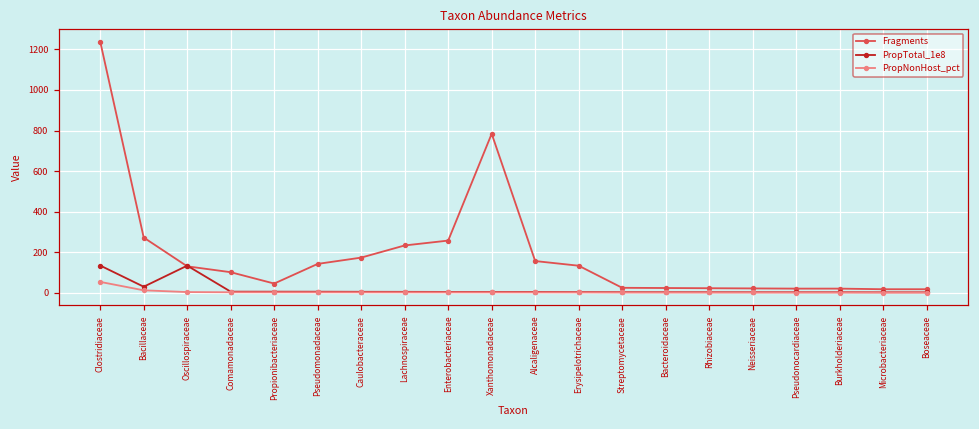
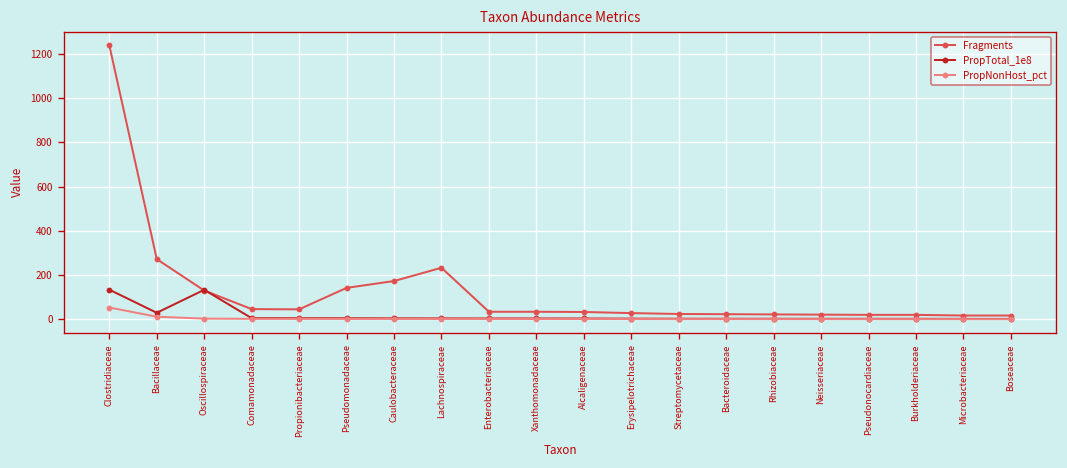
  {
    "Fragments": {
      "Clostridiaceae": 1240,
      "Bacillaceae": 270,
-     "Comamonadaceae": 100,
+     "Comamonadaceae": 50,
      "Propionibacteriaceae": 50,
      "Pseudomonadaceae": 140,
      "Caulobacteraceae": 170,
      "Lachnospiraceae": 230,
-     "Enterobacteriaceae": 260,
-     "Xanthomonadaceae": 780,
-     "Alcaligenaceae": 160,
-     "Erysipelotrichaceae": 130,
+     "Enterobacteriaceae": 30,
+     "Xanthomonadaceae": 30,
+     "Alcaligenaceae": 30,
+     "Erysipelotrichaceae": 30,
      "Streptomycetaceae": 20,
      "Bacteroidaceae": 20,
      "Rhizobiaceae": 20,
      "Neisseriaceae": 20,
      "Pseudonocardiaceae": 20,
      "Burkholderiaceae": 20,
      "Microbacteriaceae": 20,
      "Boseaceae": 20
    },
    "PropTotal_1e8": {
      "Clostridiaceae": 130,
      "Bacillaceae": 30
    },
    "PropNonHost_pct": {
      "Clostridiaceae": 50,
      "Bacillaceae": 10,
      "Oscillospiraceae": 0
    }
  }
